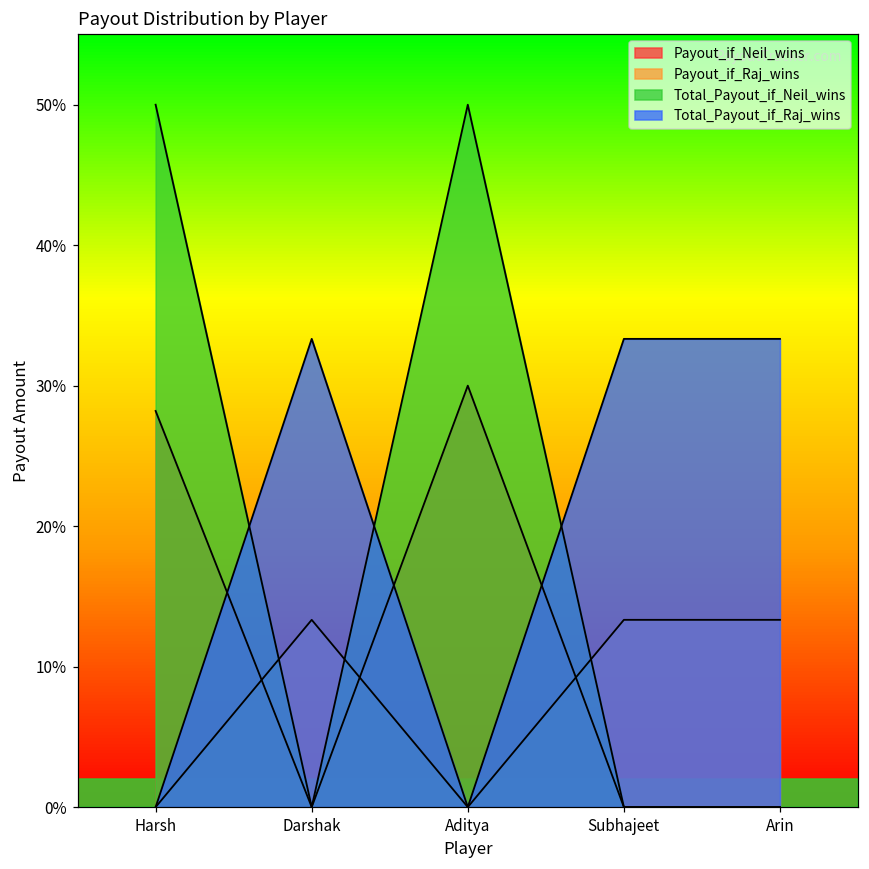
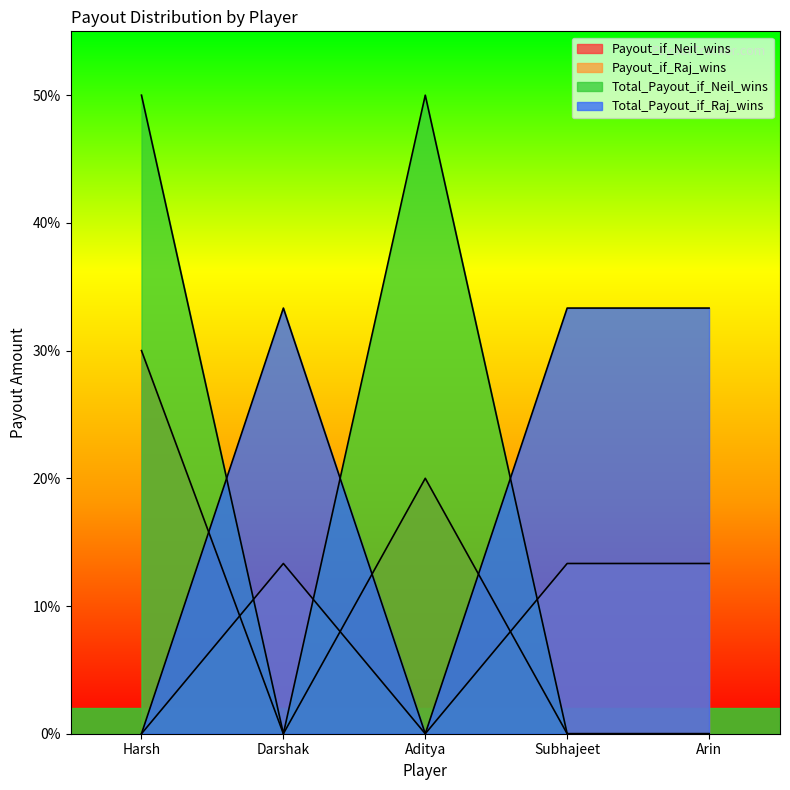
  {
    "Payout_if_Neil_wins": {
-     "Harsh": "28.2%",
-     "Aditya": "30%"
+     "Harsh": "30.0%",
+     "Aditya": "20%"
    },
    "Payout_if_Raj_wins": {
      "Darshak": "13.3%",
      "Subhajeet": "13.3%",
      "Arin": "13.3%"
    },
    "Total_Payout_if_Neil_wins": {
      "Harsh": "50.0%",
      "Aditya": "50.0%"
    },
    "Total_Payout_if_Raj_wins": {
      "Darshak": "33.3%",
      "Subhajeet": "33.3%",
      "Arin": "33.3%"
    }
  }
